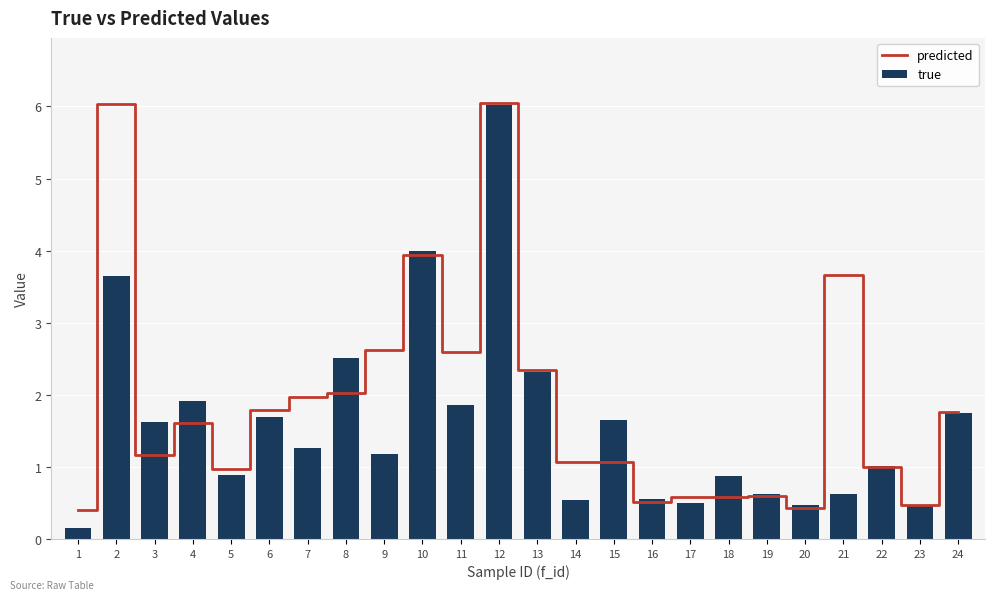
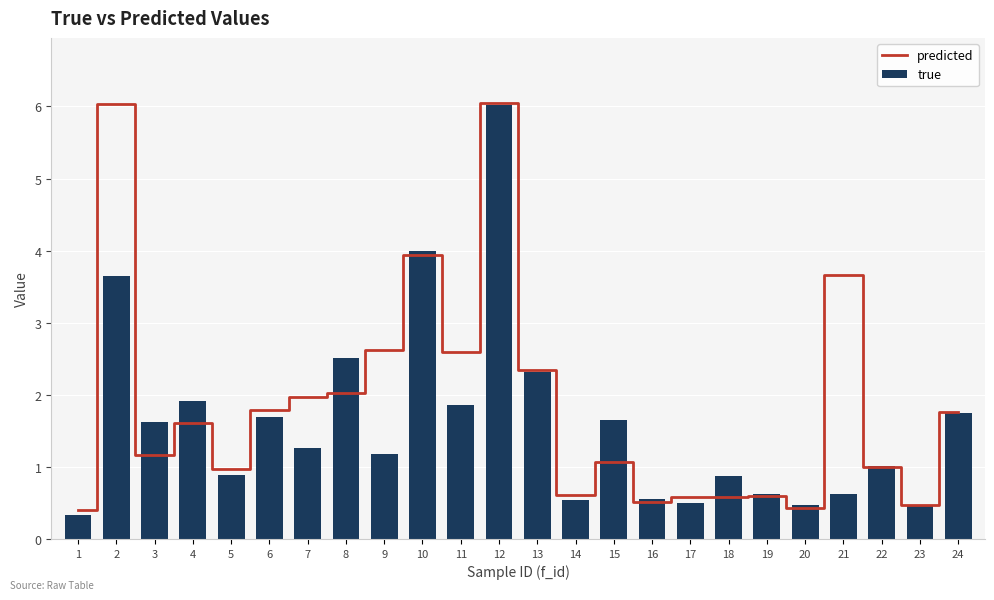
  {
    "true": {
-     "1": 0.2,
+     "1": 0.3,
      "2": 3.7,
      "3": 1.6,
      "4": 1.9,
      "5": 0.9,
      "6": 1.7,
      "7": 1.3,
      "8": 2.5,
      "9": 1.2,
      "10": 4.0,
      "11": 1.9,
      "12": 6.0,
      "13": 2.3,
      "14": 0.5,
      "15": 1.6,
      "16": 0.6,
      "17": 0.5,
      "18": 0.9,
      "19": 0.6,
      "20": 0.5,
      "21": 0.6,
      "22": 1.0,
      "23": 0.5,
      "24": 1.7
    },
    "predicted": {
      "1": 0.4,
      "2": 6.0,
      "3": 1.2,
      "4": 1.6,
      "5": 1.0,
      "6": 1.8,
      "7": 2.0,
      "8": 2.0,
      "9": 2.6,
      "10": 3.9,
      "11": 2.6,
      "12": 6.0,
      "13": 2.3,
-     "14": 1.1,
+     "14": 0.6,
      "15": 1.1,
      "16": 0.5,
      "17": 0.6,
      "18": 0.6,
      "19": 0.6,
      "20": 0.4,
      "21": 3.7,
      "22": 1.0,
      "23": 0.5,
      "24": 1.8
    }
  }
